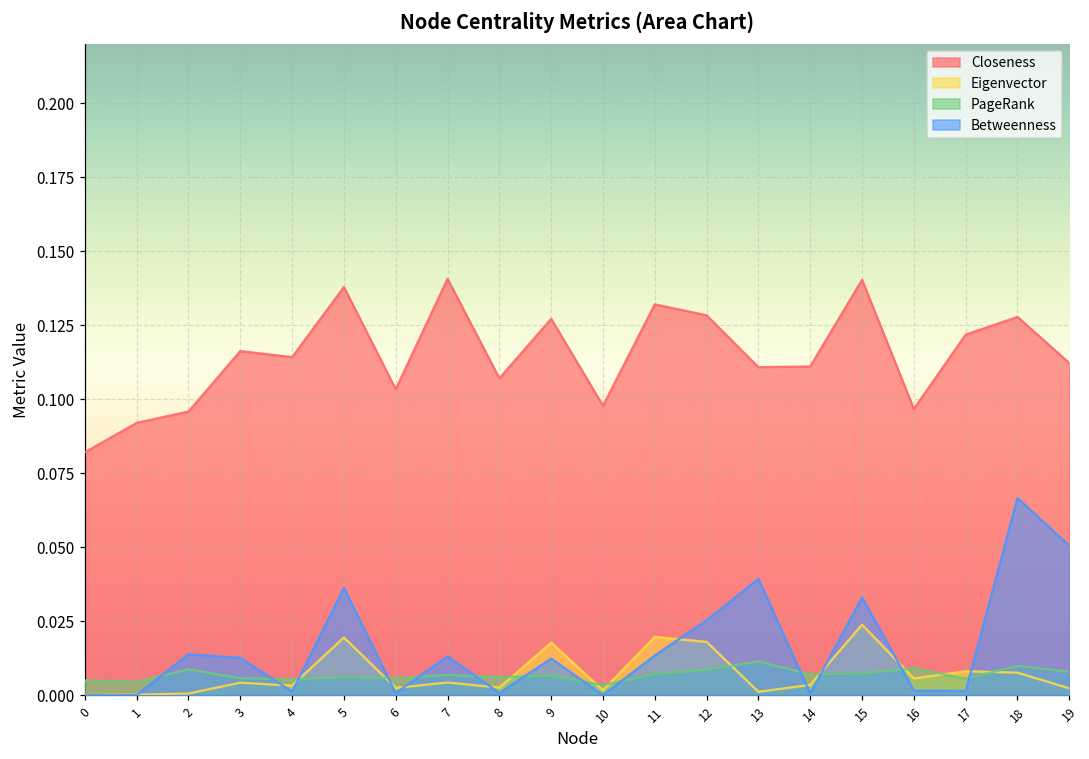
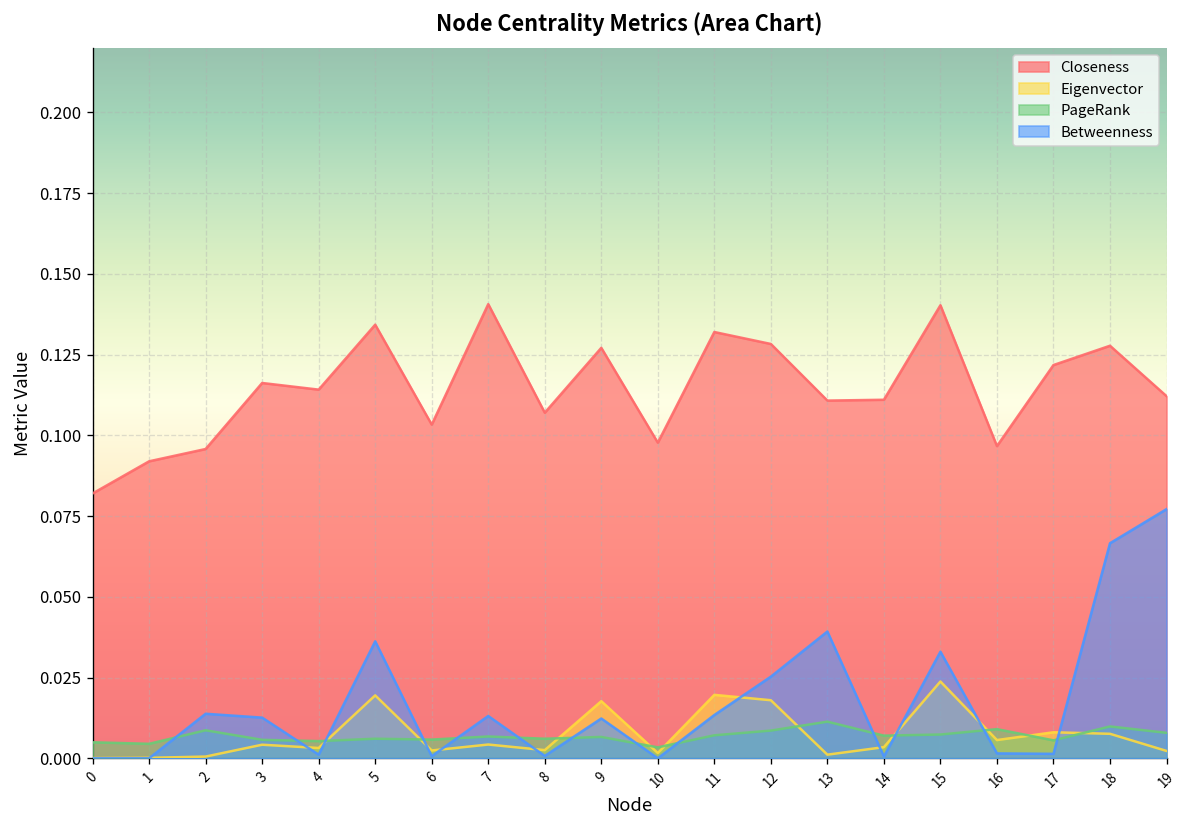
  {
    "Closeness": {
      "0": 0.082,
      "1": 0.092,
      "2": 0.096,
      "3": 0.116,
      "4": 0.114,
-     "5": 0.138,
+     "5": 0.134,
      "6": 0.103,
      "7": 0.141,
      "8": 0.107,
      "9": 0.127,
      "10": 0.098,
      "11": 0.132,
      "12": 0.128,
      "13": 0.111,
      "14": 0.111,
      "15": 0.140,
      "16": 0.097,
      "17": 0.122,
      "18": 0.128,
      "19": 0.112
    },
    "Eigenvector": {
      "2": 0.001,
      "3": 0.004,
      "4": 0.003,
      "5": 0.019,
      "6": 0.002,
      "7": 0.004,
      "8": 0.003,
      "9": 0.018,
      "10": 0.002,
      "11": 0.020,
      "12": 0.018,
      "13": 0.001,
      "14": 0.003,
      "15": 0.024,
      "16": 0.006,
      "17": 0.008,
      "18": 0.008,
      "19": 0.002
    },
    "PageRank": {
      "0": 0.005,
      "1": 0.004,
      "2": 0.009,
      "3": 0.006,
      "4": 0.005,
      "5": 0.006,
      "6": 0.006,
      "7": 0.007,
      "8": 0.006,
      "9": 0.007,
      "10": 0.003,
      "11": 0.007,
      "12": 0.009,
      "13": 0.011,
      "14": 0.007,
      "15": 0.007,
      "16": 0.009,
      "17": 0.006,
      "18": 0.010,
      "19": 0.008
    },
    "Betweenness": {
      "2": 0.014,
      "3": 0.013,
      "4": 0.001,
      "5": 0.036,
      "6": 0.001,
      "7": 0.013,
      "8": 0.001,
      "9": 0.012,
      "10": 0.000,
      "11": 0.013,
      "12": 0.025,
      "13": 0.039,
      "14": 0.001,
      "15": 0.033,
      "16": 0.002,
      "17": 0.001,
      "18": 0.067,
-     "19": 0.050
+     "19": 0.077
    }
  }
